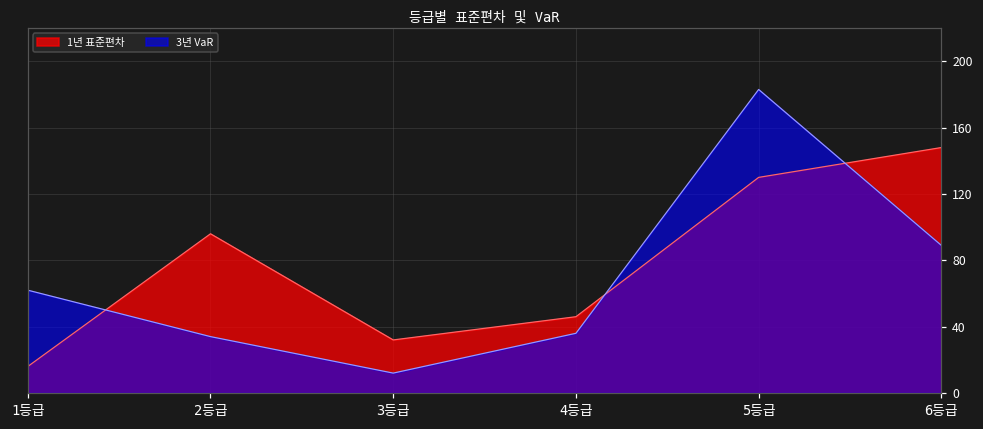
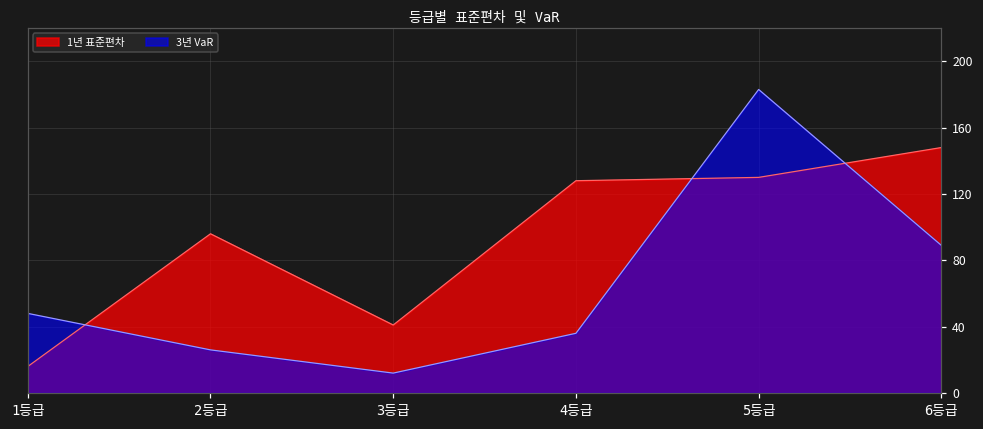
  {
    "1년 표준편차": {
      "1등급": 16,
      "2등급": 96,
-     "3등급": 32,
-     "4등급": 46,
+     "3등급": 41,
+     "4등급": 128,
      "5등급": 130,
      "6등급": 148
    },
    "3년 VaR": {
-     "1등급": 62,
-     "2등급": 34,
+     "1등급": 48,
+     "2등급": 26,
      "3등급": 12,
      "4등급": 36,
      "5등급": 183,
      "6등급": 89
    }
  }
